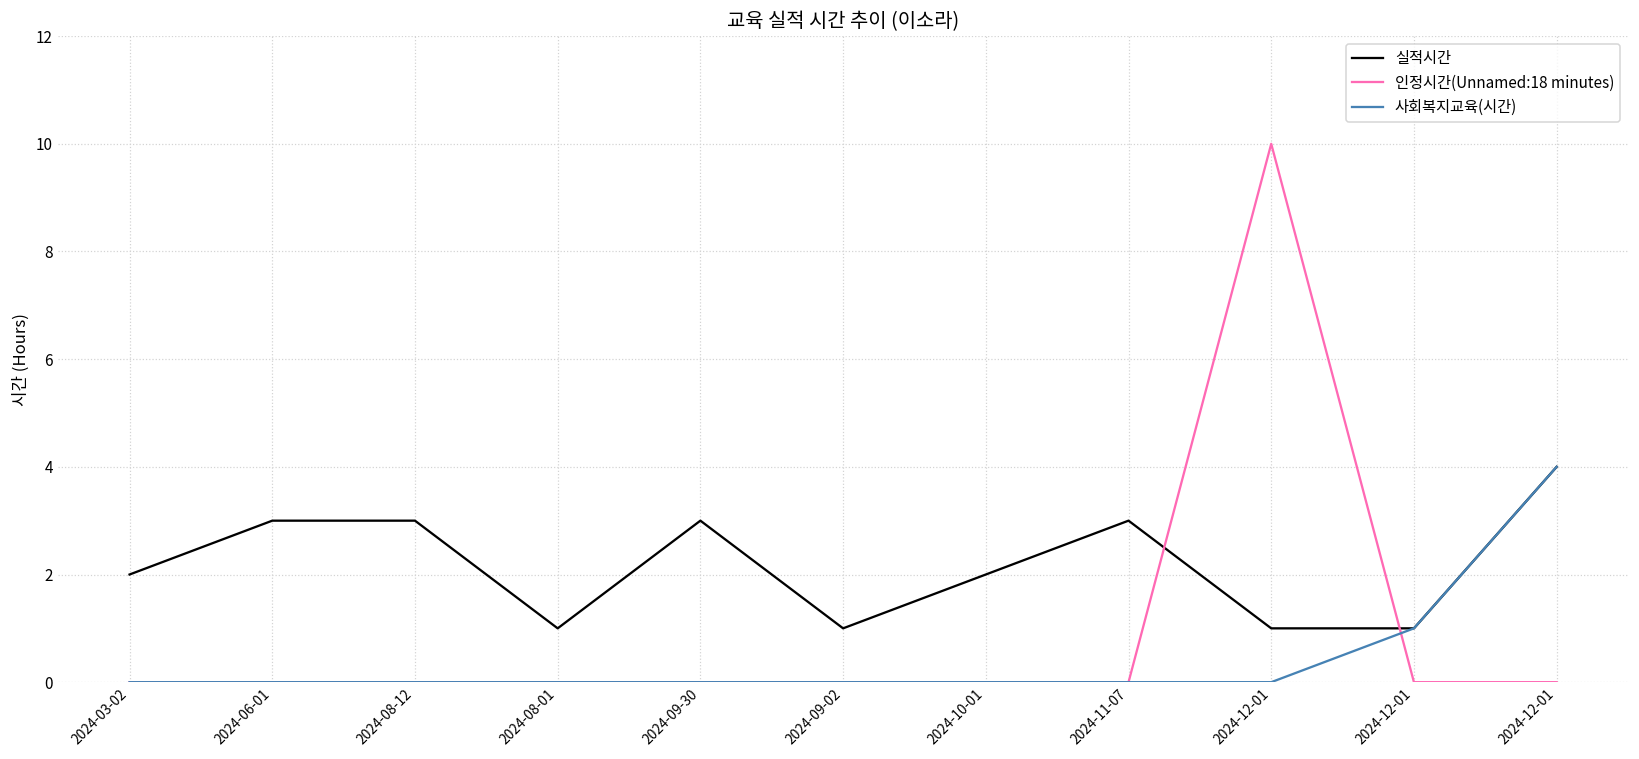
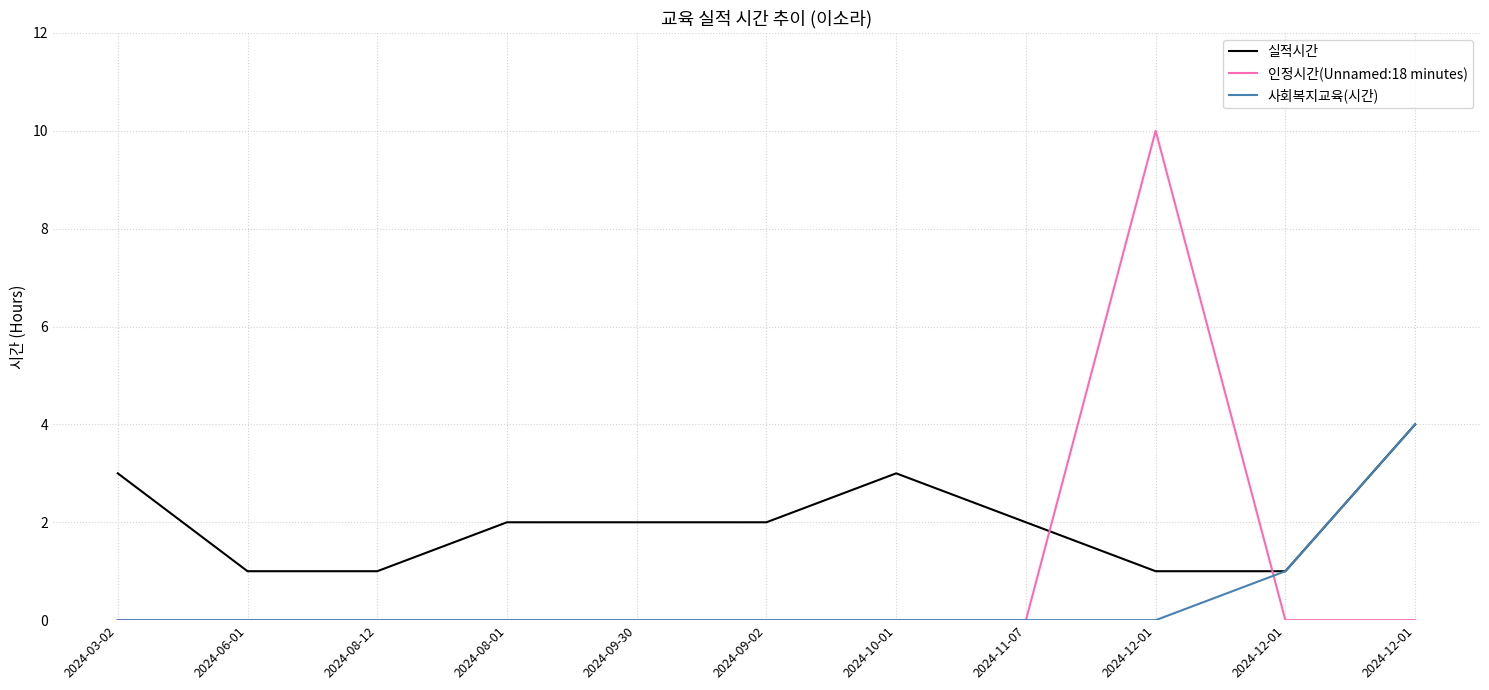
  {
    "실적시간": {
-     "2024-03-02": 2,
-     "2024-06-01": 3,
-     "2024-08-12": 3,
-     "2024-08-01": 1,
-     "2024-09-30": 3,
-     "2024-09-02": 1,
-     "2024-10-01": 2,
-     "2024-11-07": 3
+     "2024-03-02": 3,
+     "2024-06-01": 1,
+     "2024-08-12": 1,
+     "2024-08-01": 2,
+     "2024-09-30": 2,
+     "2024-09-02": 2,
+     "2024-10-01": 3,
+     "2024-11-07": 2
    }
  }
